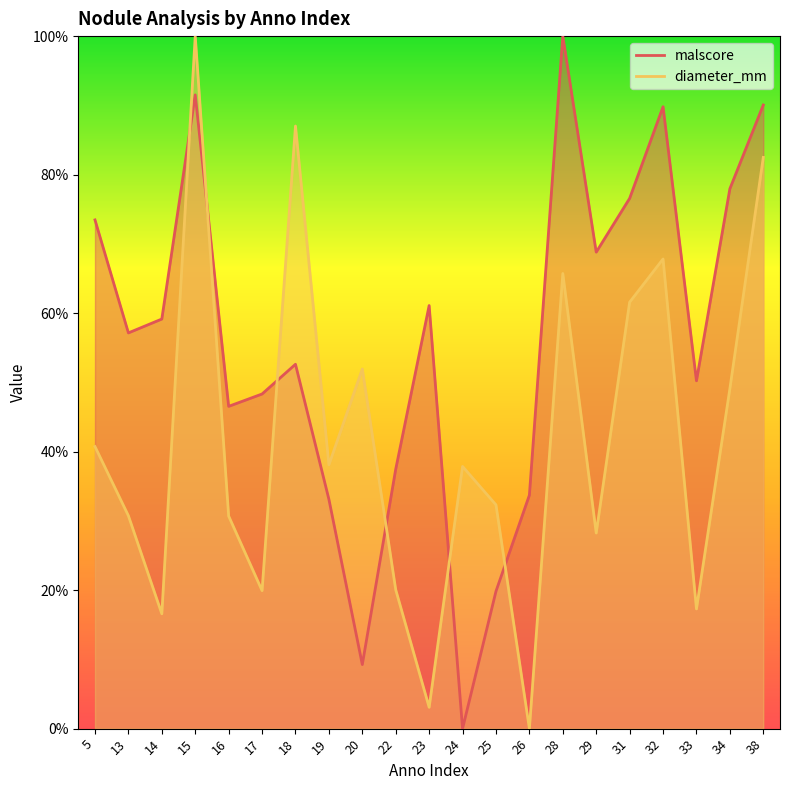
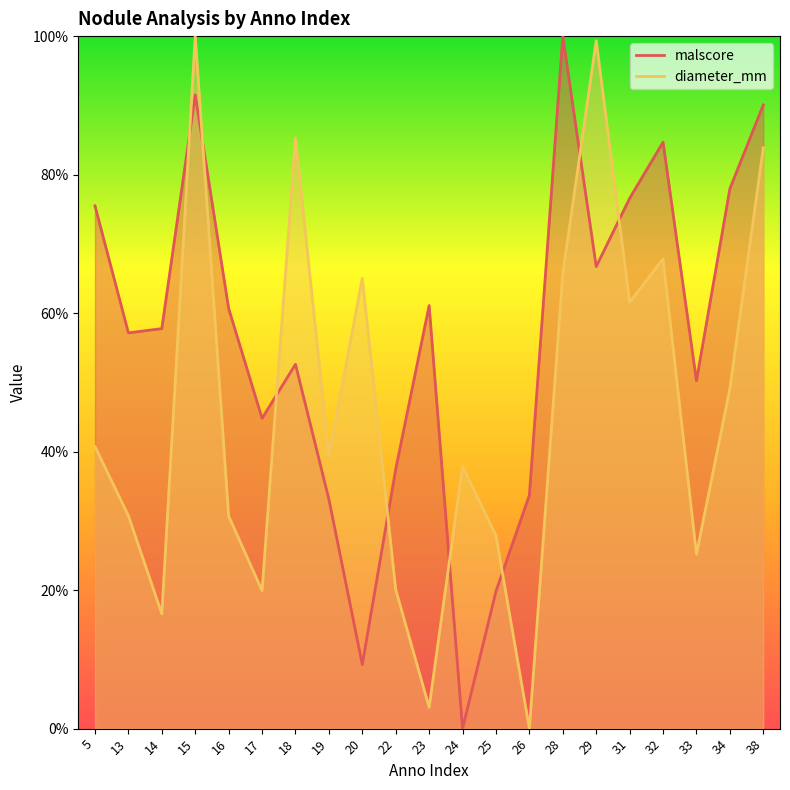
  {
    "malscore": {
-     "5": "73%",
+     "5": "75%",
      "13": "57%",
-     "14": "59%",
+     "14": "58%",
      "15": "92%",
-     "16": "47%",
-     "17": "48%",
+     "16": "61%",
+     "17": "45%",
      "18": "53%",
      "19": "33%",
      "20": "9%",
      "22": "37%",
      "23": "61%",
      "24": "0%",
      "25": "20%",
      "26": "34%",
      "28": "100%",
-     "29": "69%",
+     "29": "67%",
      "31": "77%",
-     "32": "90%",
+     "32": "85%",
      "33": "50%",
      "34": "78%",
      "38": "90%"
    },
    "diameter_mm": {
      "5": "41%",
      "13": "31%",
      "14": "17%",
      "15": "100%",
      "16": "31%",
      "17": "20%",
-     "18": "87%",
-     "19": "38%",
-     "20": "52%",
+     "18": "85%",
+     "19": "39%",
+     "20": "65%",
      "22": "20%",
      "23": "3%",
      "24": "38%",
-     "25": "32%",
+     "25": "28%",
      "26": "0%",
      "28": "66%",
-     "29": "28%",
+     "29": "99%",
      "31": "62%",
      "32": "68%",
-     "33": "17%",
+     "33": "25%",
      "34": "49%",
-     "38": "82%"
+     "38": "84%"
    }
  }
